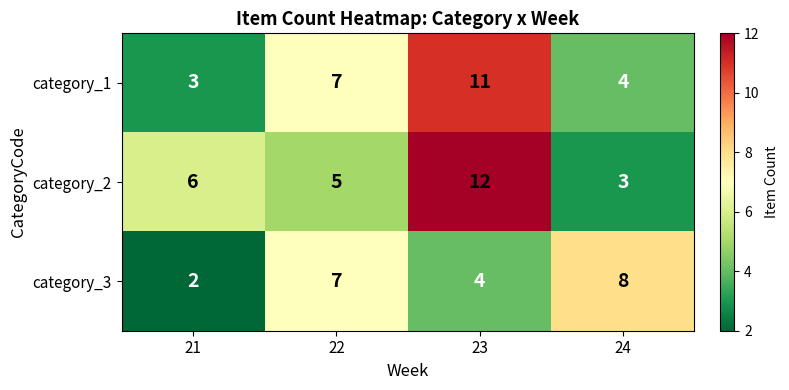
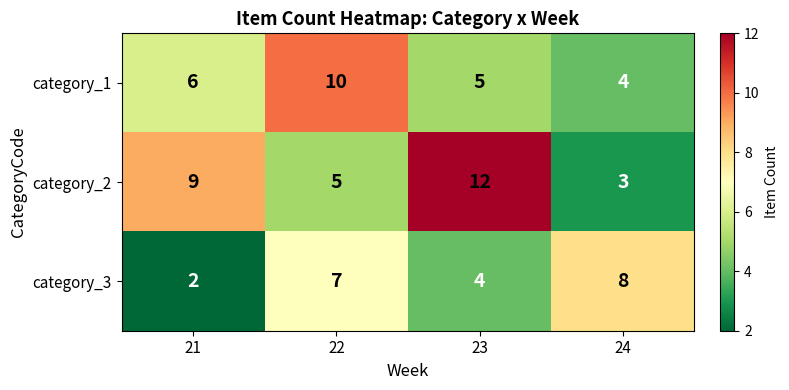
  {
    "category_1": {
-     "21": 3,
-     "22": 7,
-     "23": 11,
+     "21": 6,
+     "22": 10,
+     "23": 5,
      "24": 4
    },
    "category_2": {
-     "21": 6,
+     "21": 9,
      "22": 5,
      "23": 12,
      "24": 3
    },
    "category_3": {
      "21": 2,
      "22": 7,
      "23": 4,
      "24": 8
    }
  }
